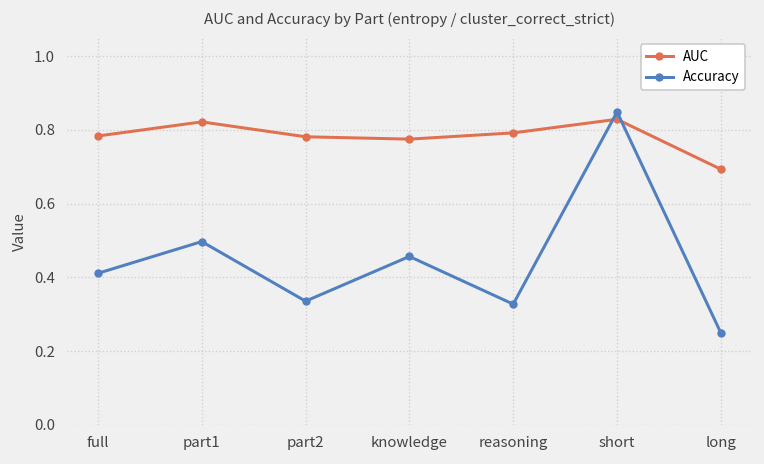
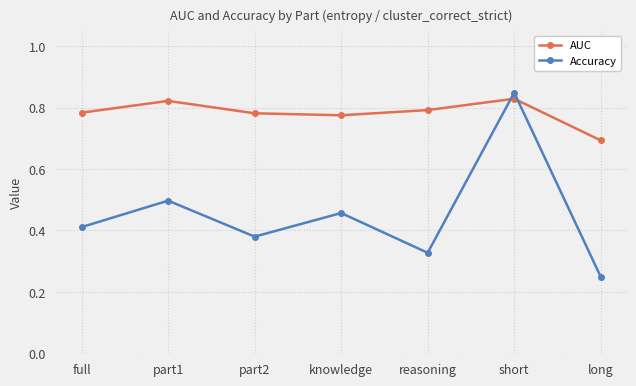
  {
    "AUC": {
      "full": 0.78,
      "part1": 0.82,
      "part2": 0.78,
      "knowledge": 0.77,
      "reasoning": 0.79,
      "short": 0.83,
      "long": 0.69
    },
    "Accuracy": {
      "full": 0.41,
      "part1": 0.50,
-     "part2": 0.34,
+     "part2": 0.38,
      "knowledge": 0.46,
      "reasoning": 0.33,
      "short": 0.85,
      "long": 0.25
    }
  }
